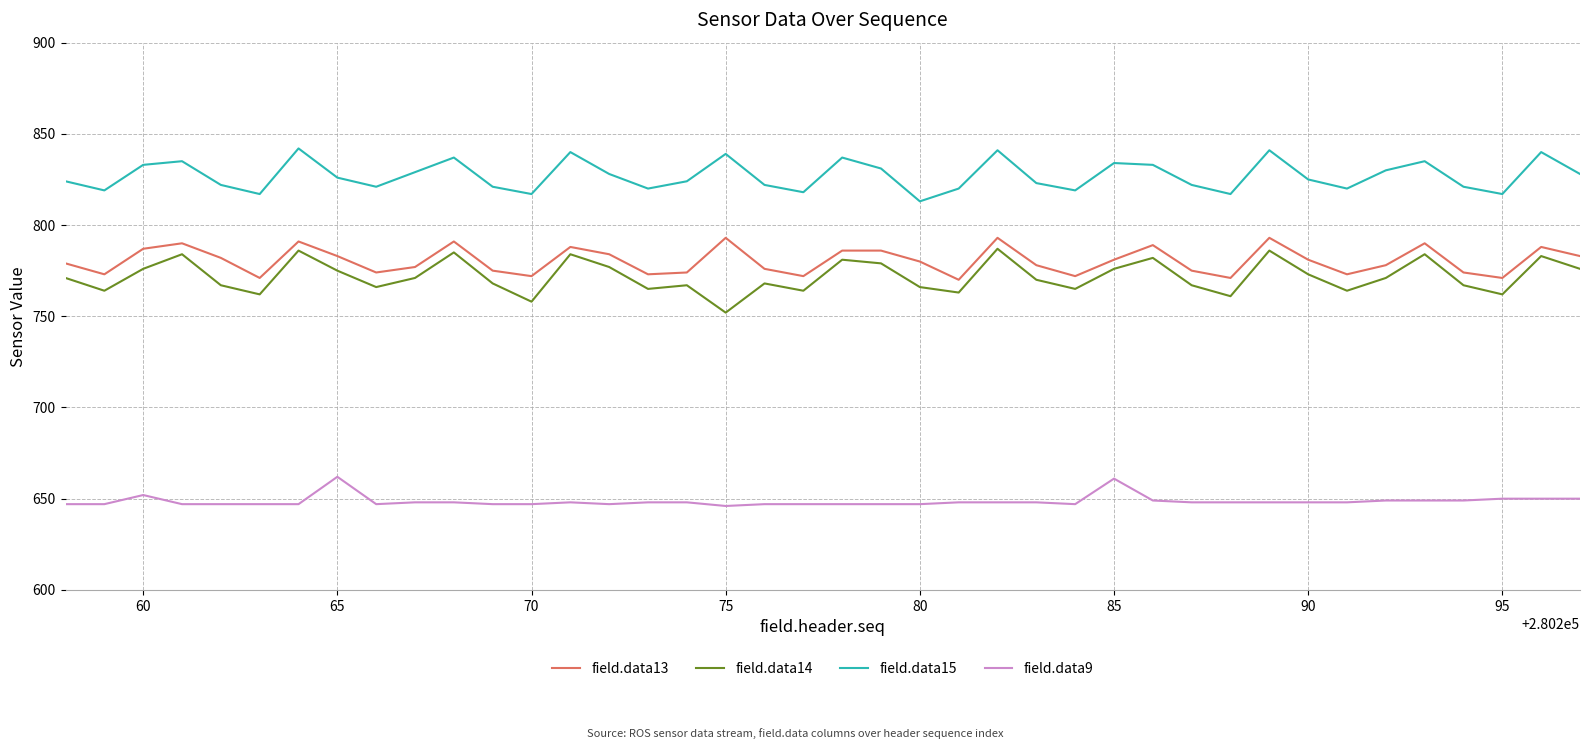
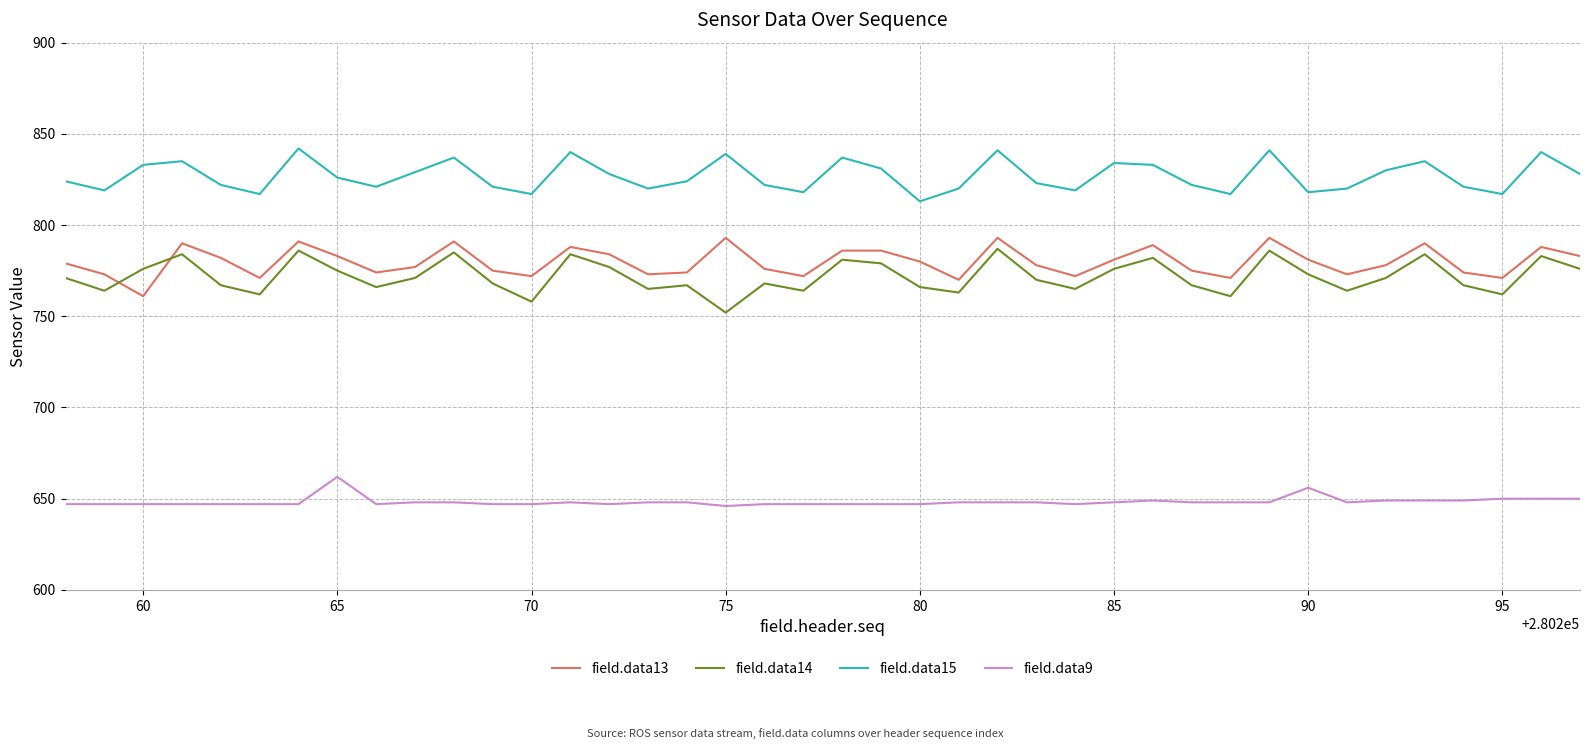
  {
    "field.data13": {
-     "60": 787,
+     "60": 761,
      "65": 783,
      "70": 772,
      "75": 793,
      "80": 780,
      "85": 781,
      "90": 781,
      "95": 771
    },
    "field.data14": {
      "60": 776,
      "65": 775,
      "70": 758,
      "75": 752,
      "80": 766,
      "85": 776,
      "90": 773,
      "95": 762
    },
    "field.data15": {
      "60": 833,
      "65": 826,
      "70": 817,
      "75": 839,
      "80": 813,
      "85": 834,
-     "90": 825,
+     "90": 818,
      "95": 817
    },
    "field.data9": {
-     "60": 652,
+     "60": 647,
      "65": 662,
      "70": 647,
      "75": 646,
      "80": 647,
-     "85": 661,
-     "90": 648,
+     "85": 648,
+     "90": 656,
      "95": 650
    }
  }
